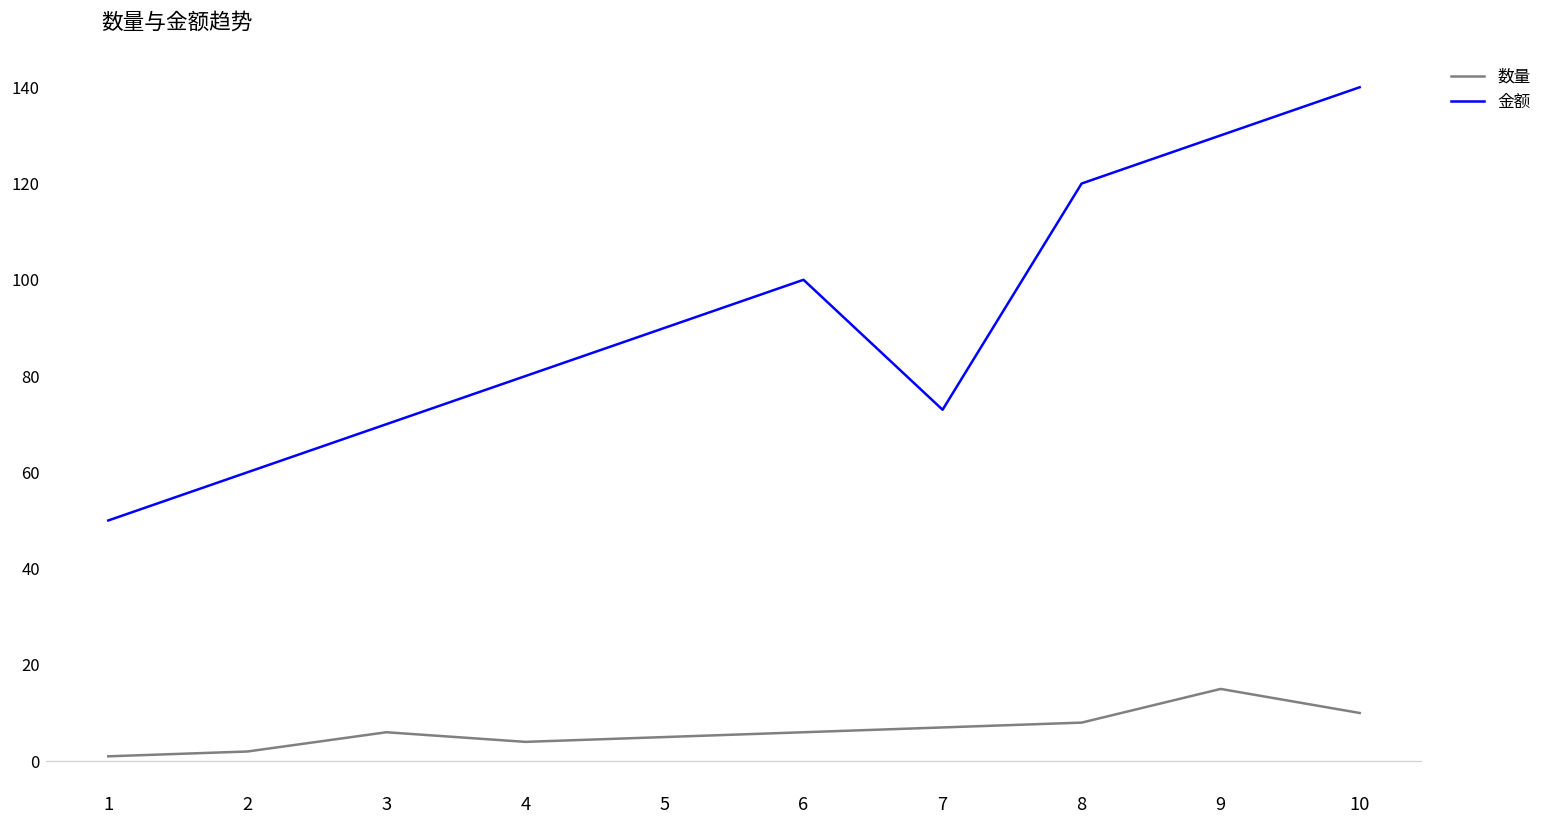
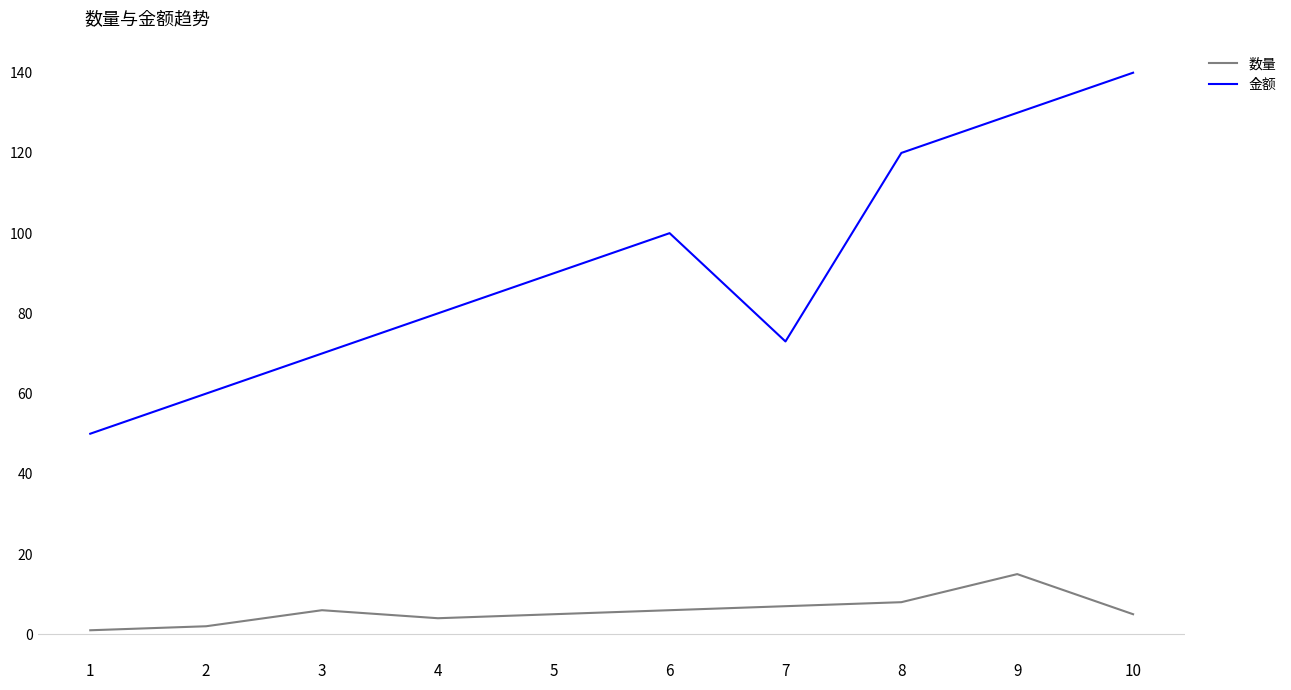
  {
    "数量": {
      "1": 1,
      "2": 2,
      "3": 6,
      "4": 4,
      "5": 5,
      "6": 6,
      "7": 7,
      "8": 8,
      "9": 15,
-     "10": 10
+     "10": 5
    },
    "金额": {
      "1": 50,
      "2": 60,
      "3": 70,
      "4": 80,
      "5": 90,
      "6": 100,
      "7": 73,
      "8": 120,
      "9": 130,
      "10": 140
    }
  }
